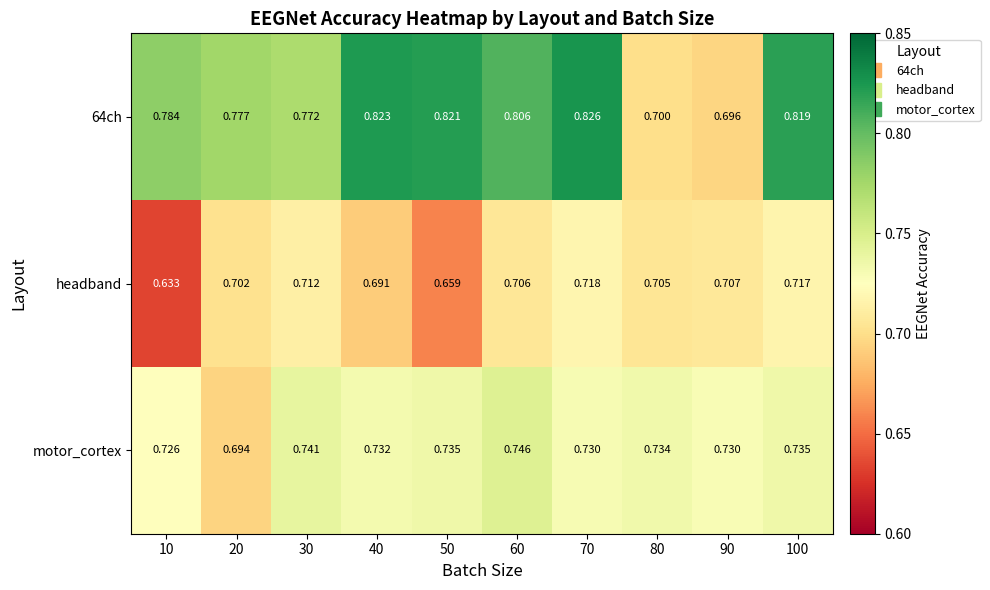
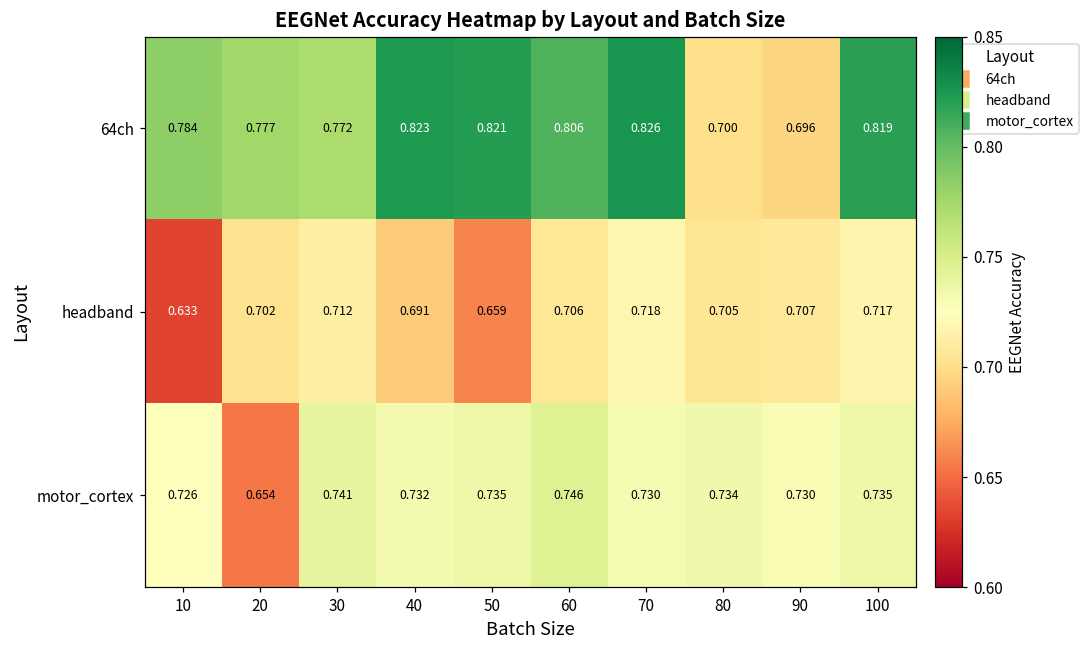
  {
    "64ch": {
      "10": 0.784,
      "20": 0.777,
      "30": 0.772,
      "40": 0.823,
      "50": 0.821,
      "60": 0.806,
      "70": 0.826,
      "80": 0.700,
      "90": 0.696,
      "100": 0.819
    },
    "headband": {
      "10": 0.633,
      "20": 0.702,
      "30": 0.712,
      "40": 0.691,
      "50": 0.659,
      "60": 0.706,
      "70": 0.718,
      "80": 0.705,
      "90": 0.707,
      "100": 0.717
    },
    "motor_cortex": {
      "10": 0.726,
-     "20": 0.694,
+     "20": 0.654,
      "30": 0.741,
      "40": 0.732,
      "50": 0.735,
      "60": 0.746,
      "70": 0.730,
      "80": 0.734,
      "90": 0.730,
      "100": 0.735
    }
  }
